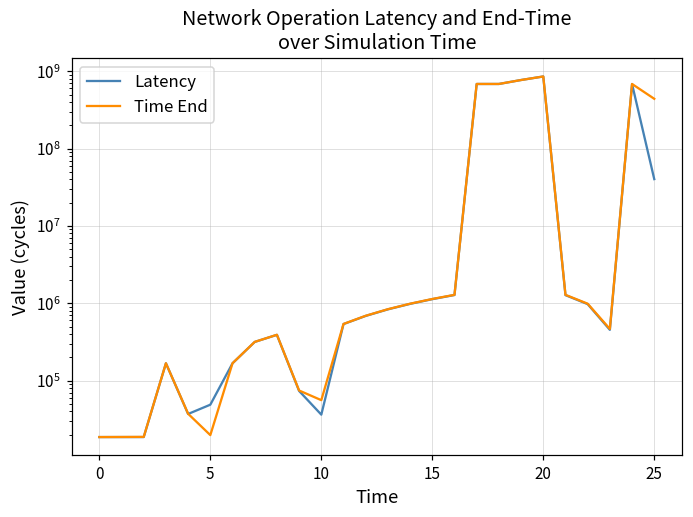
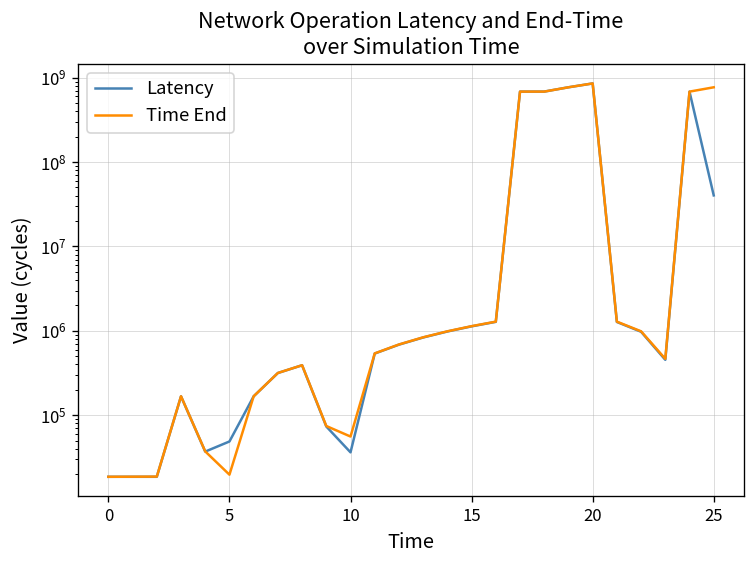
  {
    "Latency": {
      "5": 50000,
      "10": 40000,
      "25": 40000000
    },
    "Time End": {
      "5": 20000,
      "10": 60000,
-     "25": 400000000
+     "25": 800000000
    }
  }
